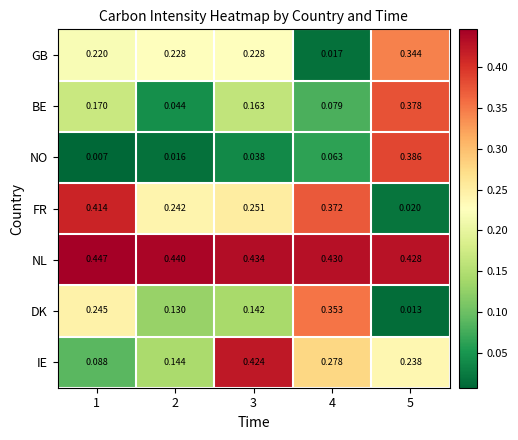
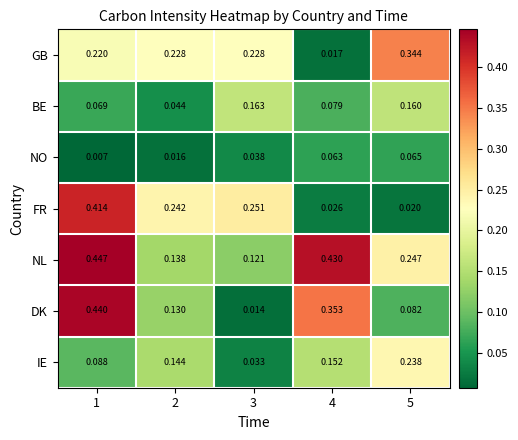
  {
    "GB": {
      "1": 0.220,
      "2": 0.228,
      "3": 0.228,
      "4": 0.017,
      "5": 0.344
    },
    "BE": {
-     "1": 0.170,
+     "1": 0.069,
      "2": 0.044,
      "3": 0.163,
      "4": 0.079,
-     "5": 0.378
+     "5": 0.160
    },
    "NO": {
      "1": 0.007,
      "2": 0.016,
      "3": 0.038,
      "4": 0.063,
-     "5": 0.386
+     "5": 0.065
    },
    "FR": {
      "1": 0.414,
      "2": 0.242,
      "3": 0.251,
-     "4": 0.372,
+     "4": 0.026,
      "5": 0.020
    },
    "NL": {
      "1": 0.447,
-     "2": 0.440,
-     "3": 0.434,
+     "2": 0.138,
+     "3": 0.121,
      "4": 0.430,
-     "5": 0.428
+     "5": 0.247
    },
    "DK": {
-     "1": 0.245,
+     "1": 0.440,
      "2": 0.130,
-     "3": 0.142,
+     "3": 0.014,
      "4": 0.353,
-     "5": 0.013
+     "5": 0.082
    },
    "IE": {
      "1": 0.088,
      "2": 0.144,
-     "3": 0.424,
-     "4": 0.278,
+     "3": 0.033,
+     "4": 0.152,
      "5": 0.238
    }
  }
